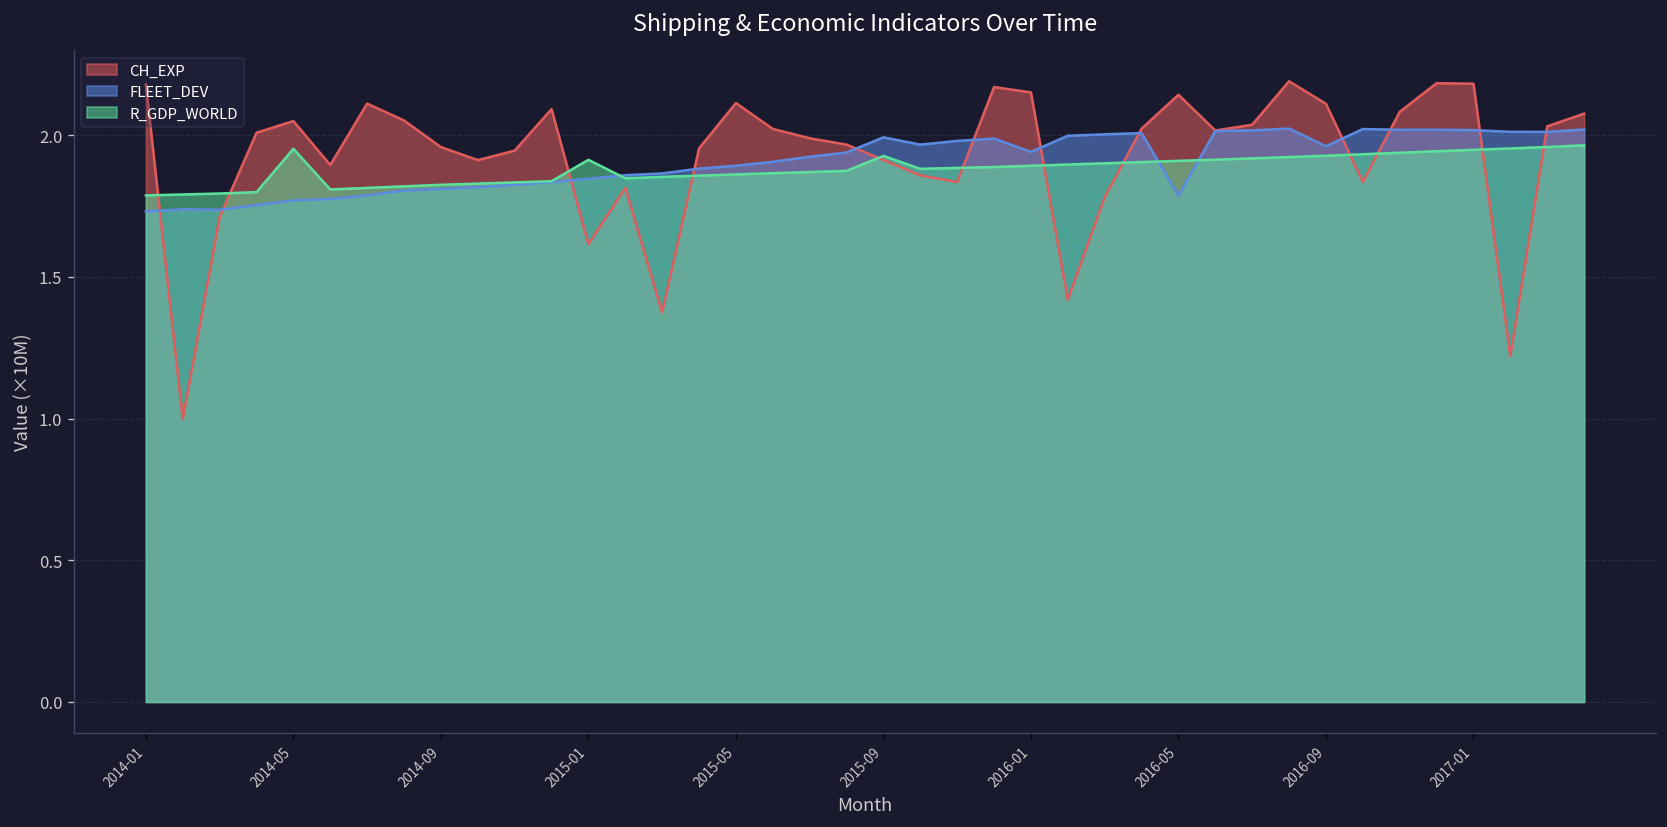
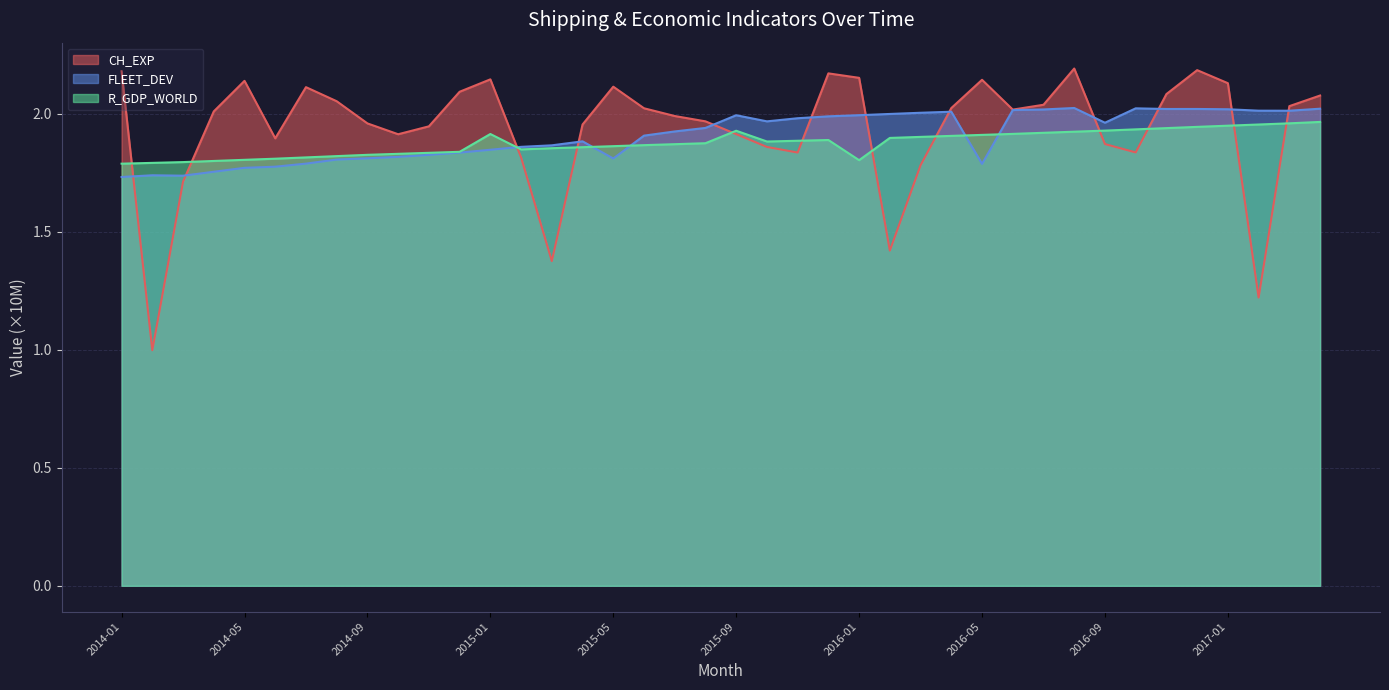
  {
    "CH_EXP": {
-     "2014-05": 2.05,
+     "2014-05": 2.14,
      "2014-09": 1.96,
-     "2015-01": 1.62,
+     "2015-01": 2.14,
      "2015-05": 2.11,
      "2015-09": 1.91,
      "2016-01": 2.15,
      "2016-05": 2.14,
-     "2016-09": 2.11,
-     "2017-01": 2.18
+     "2016-09": 1.87,
+     "2017-01": 2.13
    },
    "FLEET_DEV": {
      "2014-01": 1.73,
      "2014-05": 1.77,
      "2014-09": 1.81,
      "2015-01": 1.85,
-     "2015-05": 1.89,
+     "2015-05": 1.81,
      "2015-09": 1.99,
-     "2016-01": 1.94,
+     "2016-01": 1.99,
      "2016-05": 1.79,
      "2016-09": 1.96,
      "2017-01": 2.02
    },
    "R_GDP_WORLD": {
      "2014-01": 1.79,
-     "2014-05": 1.95,
+     "2014-05": 1.80,
      "2014-09": 1.83,
      "2015-01": 1.91,
      "2015-05": 1.86,
      "2015-09": 1.93,
-     "2016-01": 1.89,
+     "2016-01": 1.80,
      "2016-05": 1.91,
      "2016-09": 1.93,
      "2017-01": 1.95
    }
  }
